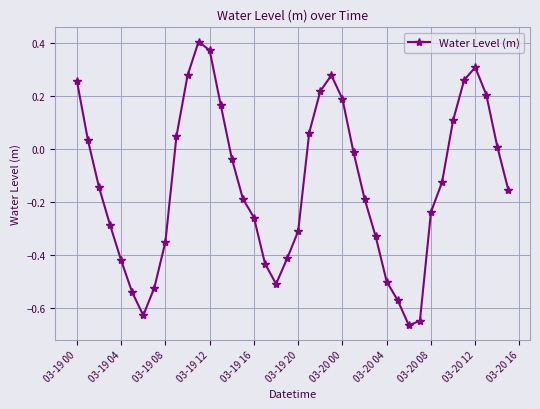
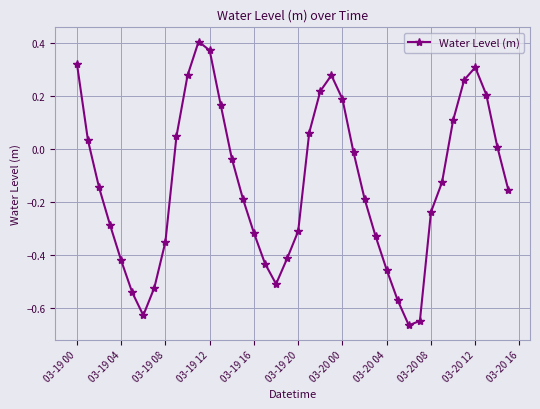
  {
-   "03-19 00": 0.26,
+   "03-19 00": 0.32,
    "03-19 04": -0.42,
    "03-19 08": -0.35,
    "03-19 12": 0.37,
-   "03-19 16": -0.26,
+   "03-19 16": -0.32,
    "03-19 20": -0.31,
    "03-20 00": 0.19,
-   "03-20 04": -0.50,
+   "03-20 04": -0.45,
    "03-20 08": -0.24,
    "03-20 12": 0.31
  }
